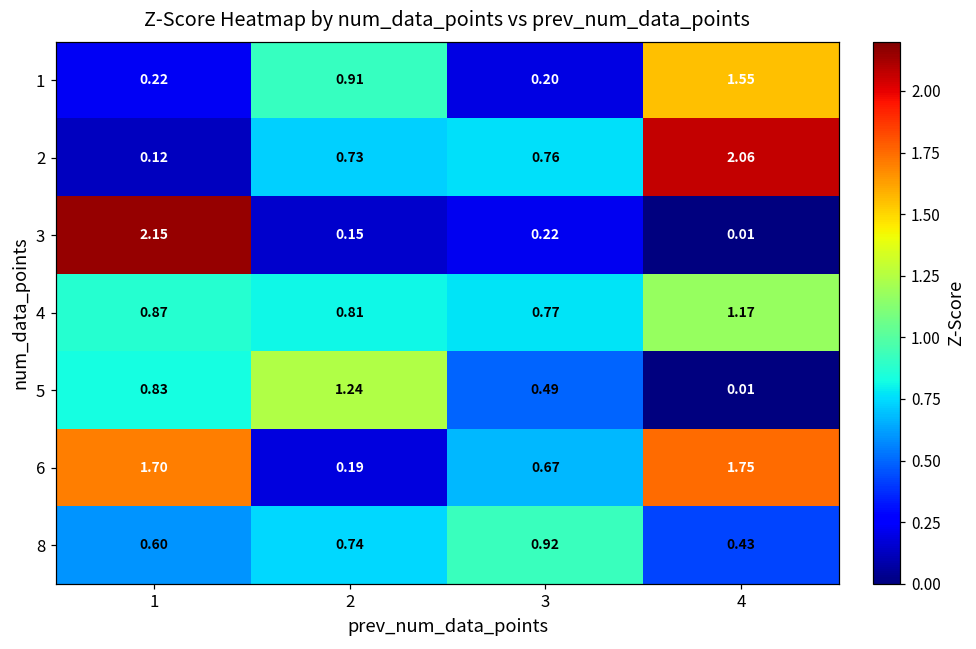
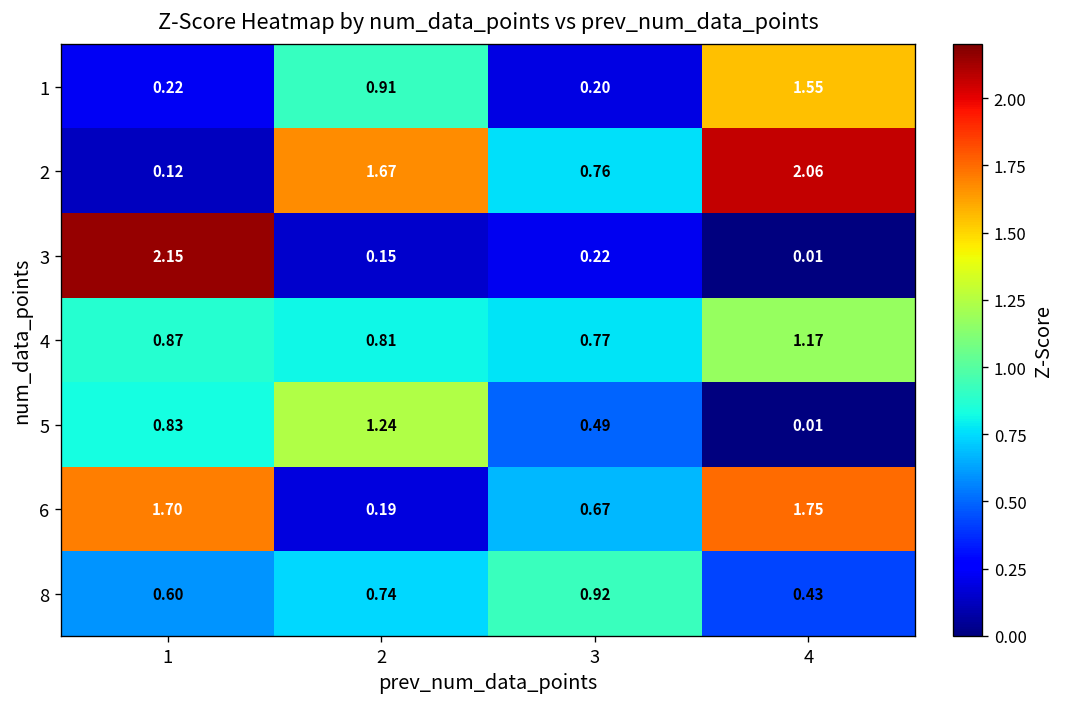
  {
    "1": {
      "1": 0.22,
      "2": 0.91,
      "3": 0.20,
      "4": 1.55
    },
    "2": {
      "1": 0.12,
-     "2": 0.73,
+     "2": 1.67,
      "3": 0.76,
      "4": 2.06
    },
    "3": {
      "1": 2.15,
      "2": 0.15,
      "3": 0.22,
      "4": 0.01
    },
    "4": {
      "1": 0.87,
      "2": 0.81,
      "3": 0.77,
      "4": 1.17
    },
    "5": {
      "1": 0.83,
      "2": 1.24,
      "3": 0.49,
      "4": 0.01
    },
    "6": {
      "1": 1.70,
      "2": 0.19,
      "3": 0.67,
      "4": 1.75
    },
    "8": {
      "1": 0.60,
      "2": 0.74,
      "3": 0.92,
      "4": 0.43
    }
  }
